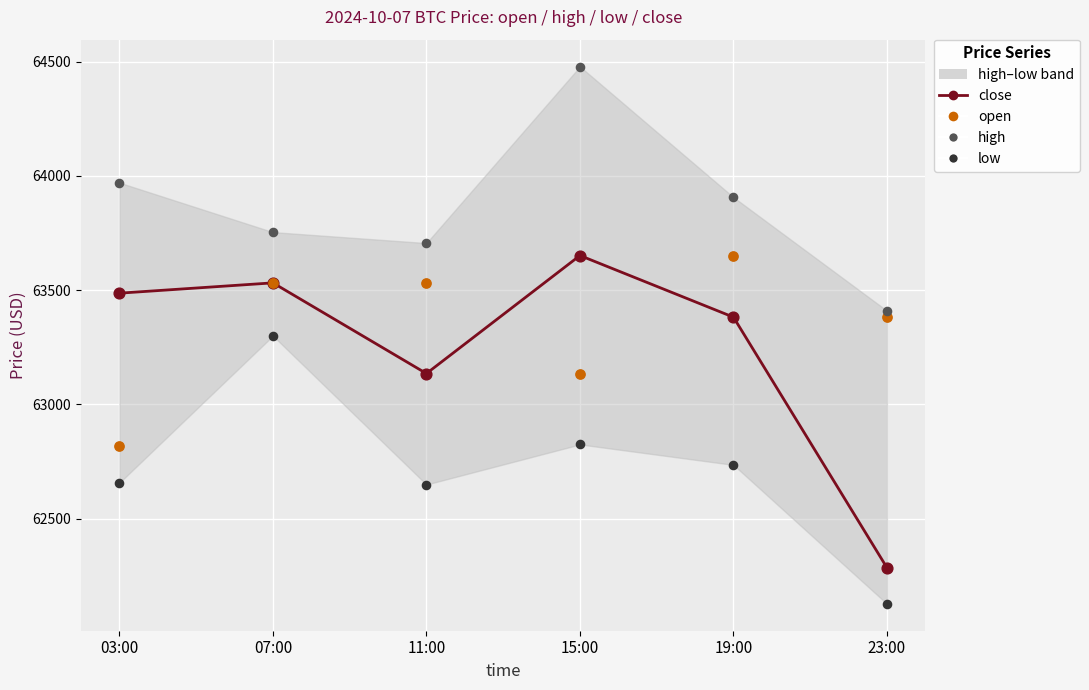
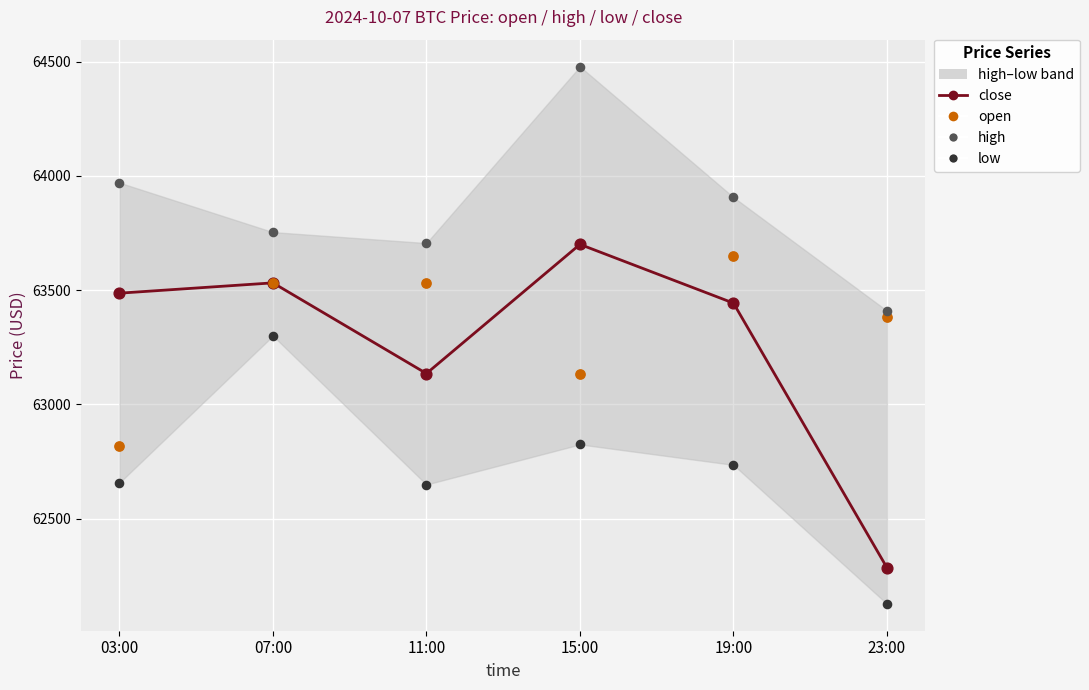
  {
    "close": {
      "03:00": 63490,
      "11:00": 63140,
-     "15:00": 63650,
-     "19:00": 63380,
+     "15:00": 63700,
+     "19:00": 63440,
      "23:00": 62290
    }
  }
